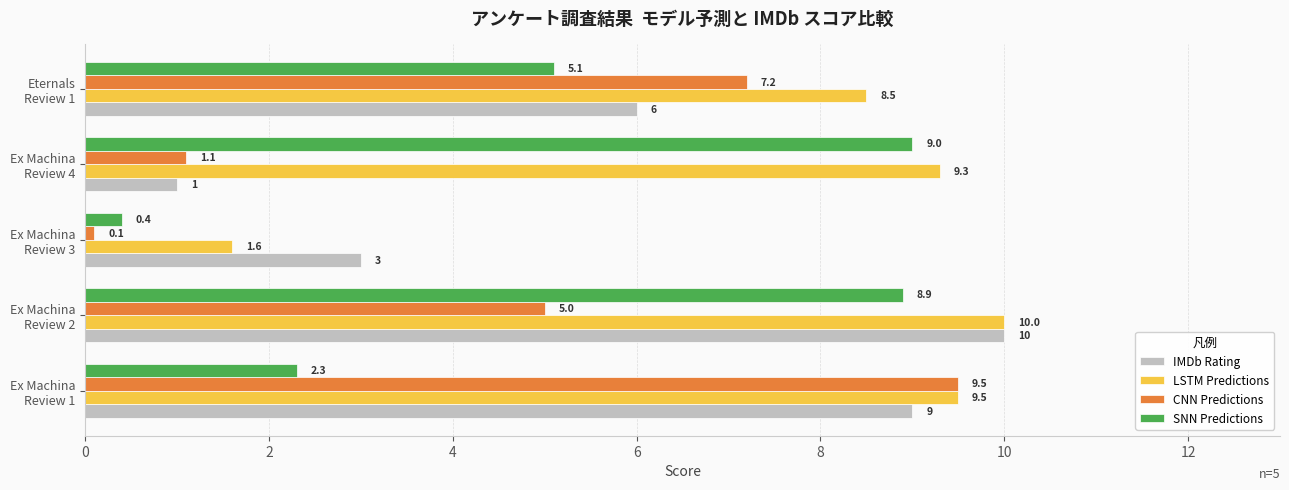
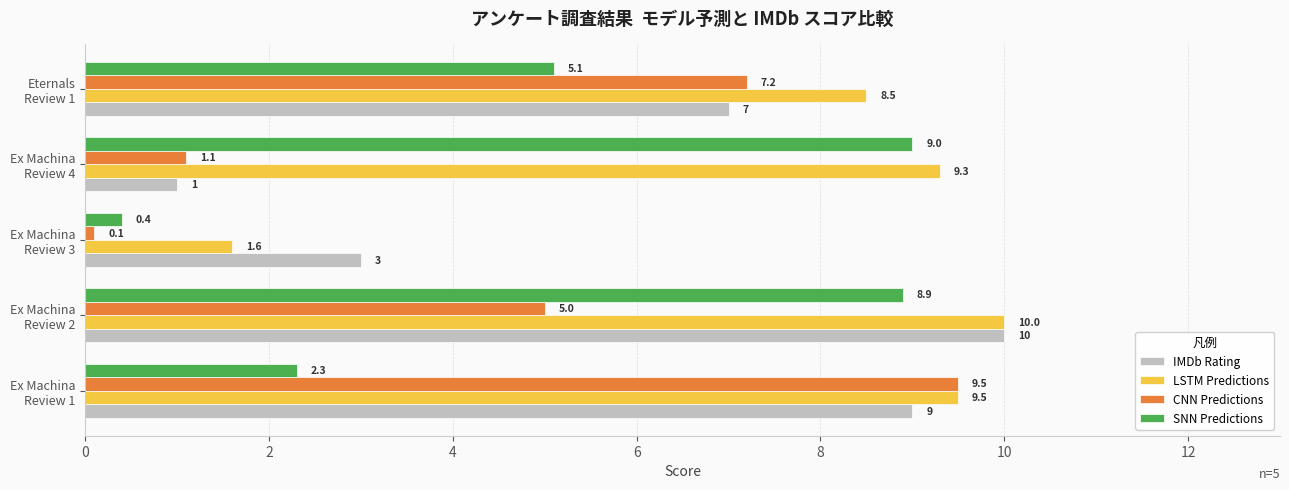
  {
    "IMDb Rating": {
-     "Eternals Review 1": 6,
+     "Eternals Review 1": 7,
      "Ex Machina Review 4": 1,
      "Ex Machina Review 3": 3,
      "Ex Machina Review 2": 10,
      "Ex Machina Review 1": 9
    },
    "LSTM Predictions": {
      "Eternals Review 1": 8.5,
      "Ex Machina Review 4": 9.3,
      "Ex Machina Review 3": 1.6,
      "Ex Machina Review 2": 10.0,
      "Ex Machina Review 1": 9.5
    },
    "CNN Predictions": {
      "Eternals Review 1": 7.2,
      "Ex Machina Review 4": 1.1,
      "Ex Machina Review 3": 0.1,
      "Ex Machina Review 2": 5.0,
      "Ex Machina Review 1": 9.5
    },
    "SNN Predictions": {
      "Eternals Review 1": 5.1,
      "Ex Machina Review 4": 9.0,
      "Ex Machina Review 3": 0.4,
      "Ex Machina Review 2": 8.9,
      "Ex Machina Review 1": 2.3
    }
  }
